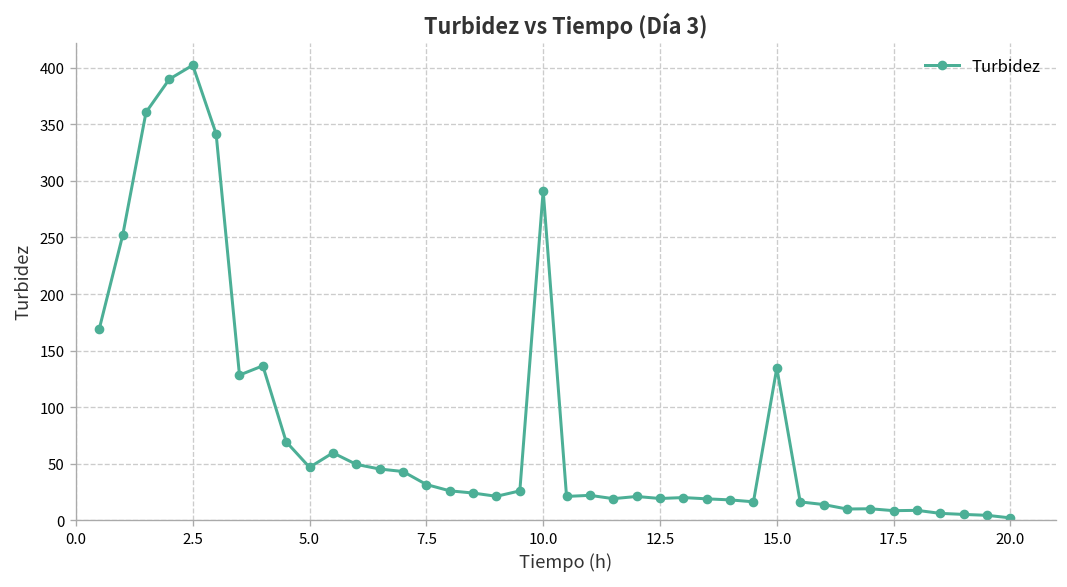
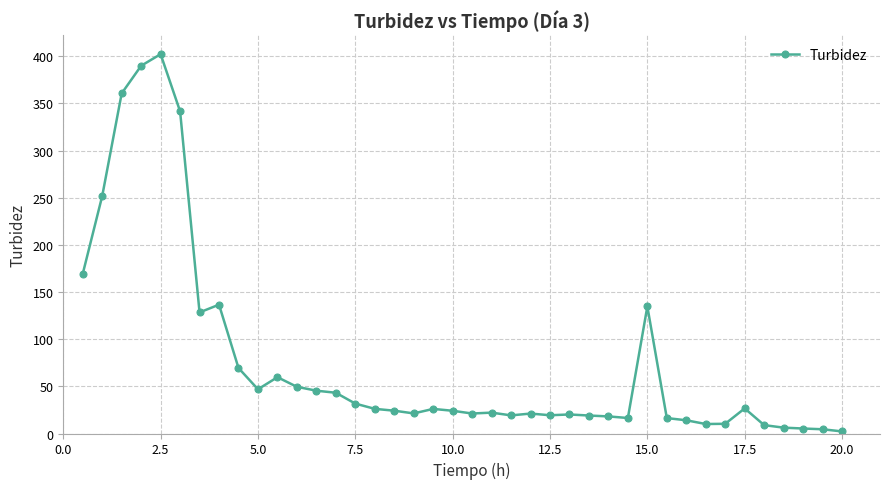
  {
    "2.5": 400,
    "5.0": 50,
    "7.5": 30,
-   "10.0": 290,
+   "10.0": 20,
    "12.5": 20,
    "15.0": 130,
-   "17.5": 10,
+   "17.5": 30,
    "20.0": 0
  }
